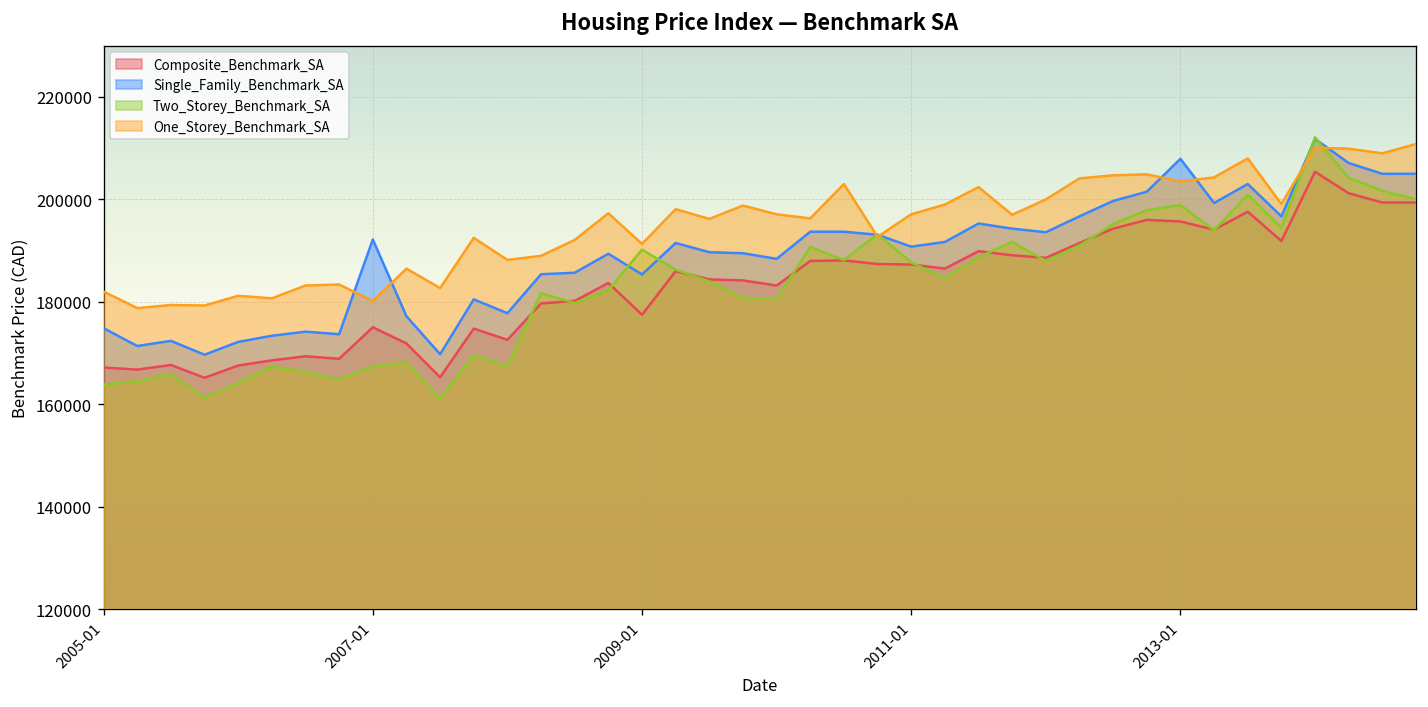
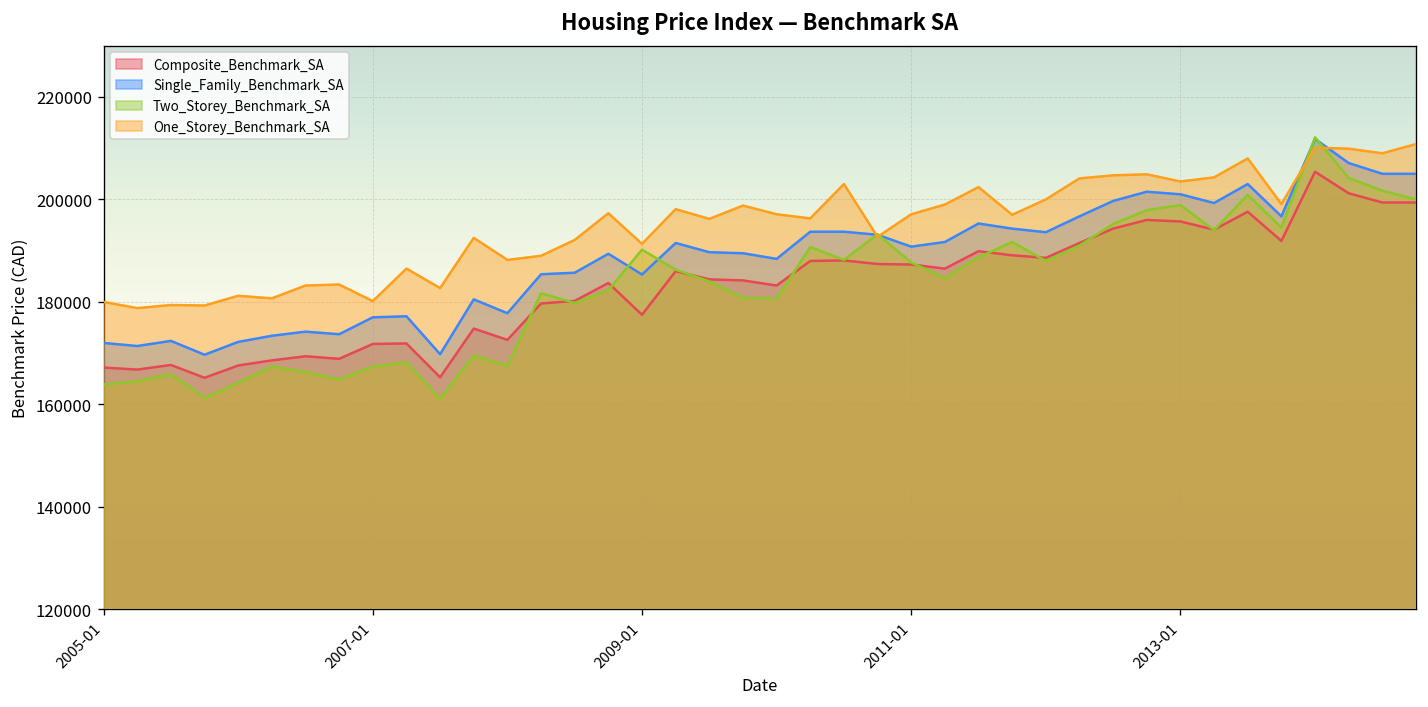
  {
    "Composite_Benchmark_SA": {
      "2005-01": 167000,
-     "2007-01": 175000,
+     "2007-01": 172000,
      "2009-01": 177000,
      "2013-01": 196000
    },
    "Single_Family_Benchmark_SA": {
-     "2005-01": 175000,
-     "2007-01": 192000,
+     "2005-01": 172000,
+     "2007-01": 177000,
      "2009-01": 185000,
      "2011-01": 191000,
-     "2013-01": 208000
+     "2013-01": 201000
    },
    "Two_Storey_Benchmark_SA": {
      "2005-01": 164000,
      "2007-01": 167000,
      "2009-01": 190000,
      "2013-01": 199000
    },
    "One_Storey_Benchmark_SA": {
-     "2005-01": 182000,
+     "2005-01": 180000,
      "2007-01": 180000,
      "2009-01": 191000,
      "2011-01": 197000,
      "2013-01": 204000
    }
  }
